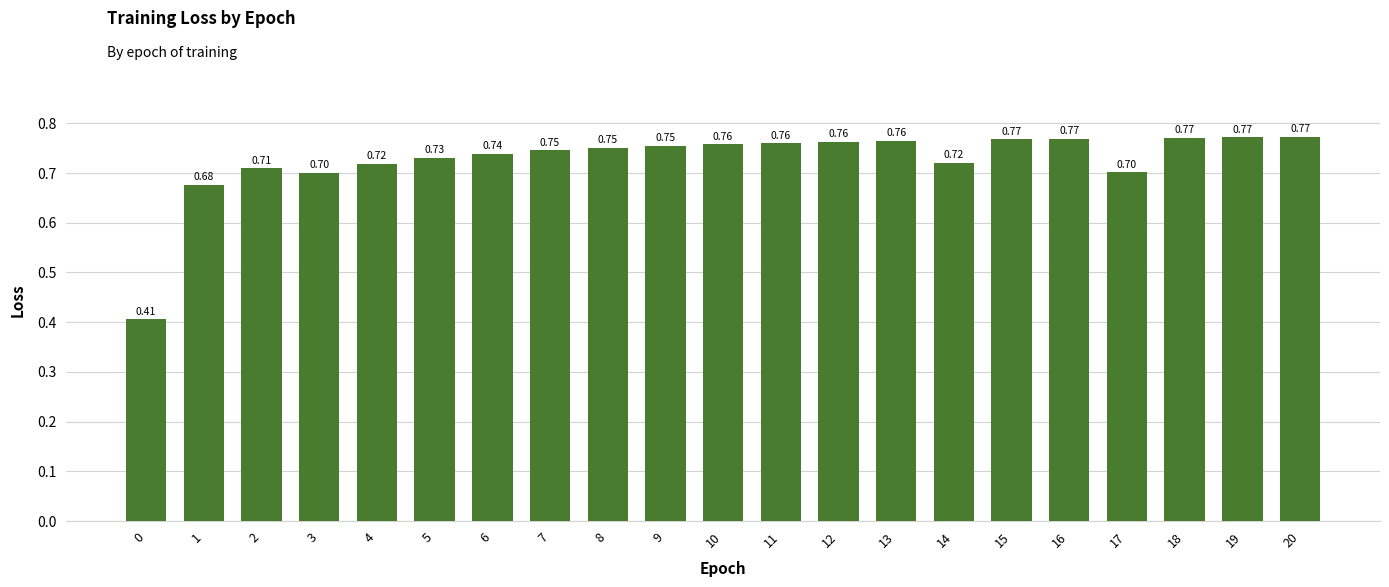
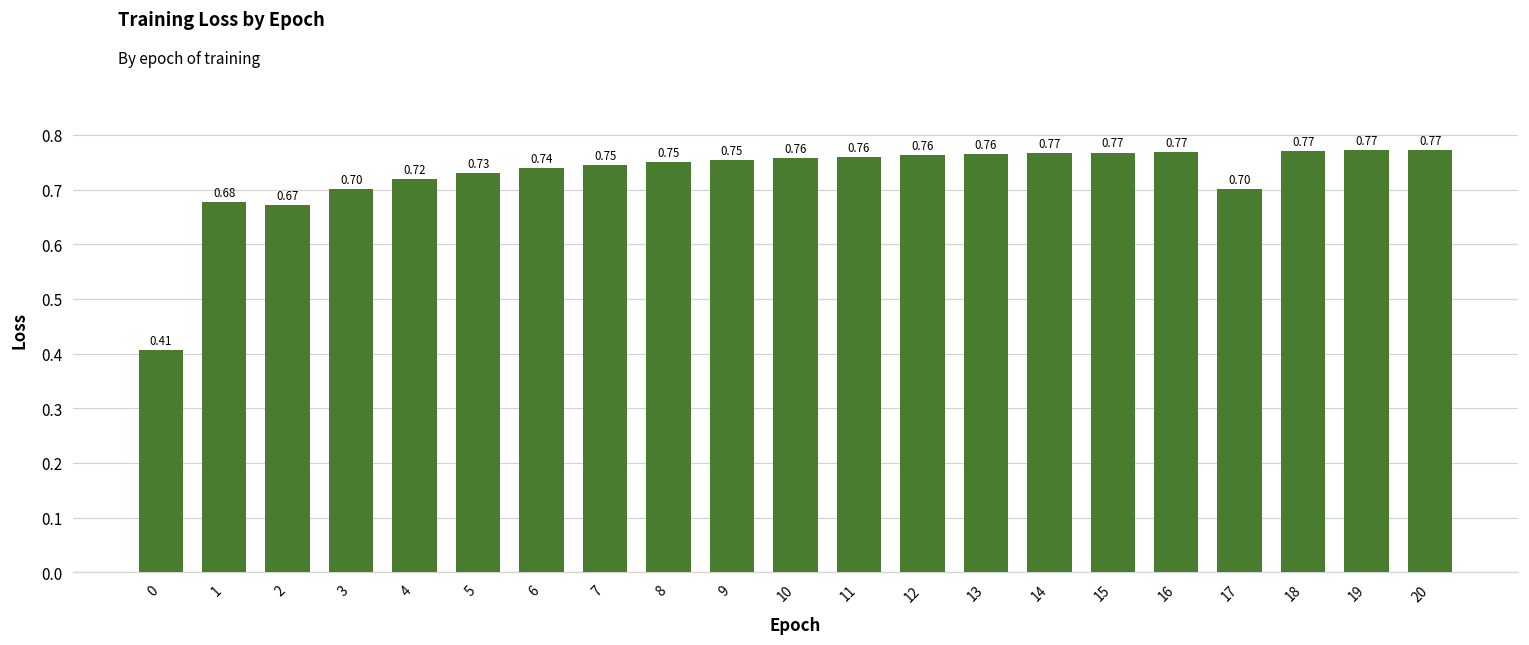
  {
    "0": 0.41,
    "1": 0.68,
-   "2": 0.71,
+   "2": 0.67,
    "3": 0.70,
    "4": 0.72,
    "5": 0.73,
    "6": 0.74,
    "7": 0.75,
    "8": 0.75,
    "9": 0.75,
    "10": 0.76,
    "11": 0.76,
    "12": 0.76,
    "13": 0.76,
-   "14": 0.72,
+   "14": 0.77,
    "15": 0.77,
    "16": 0.77,
    "17": 0.70,
    "18": 0.77,
    "19": 0.77,
    "20": 0.77
  }
